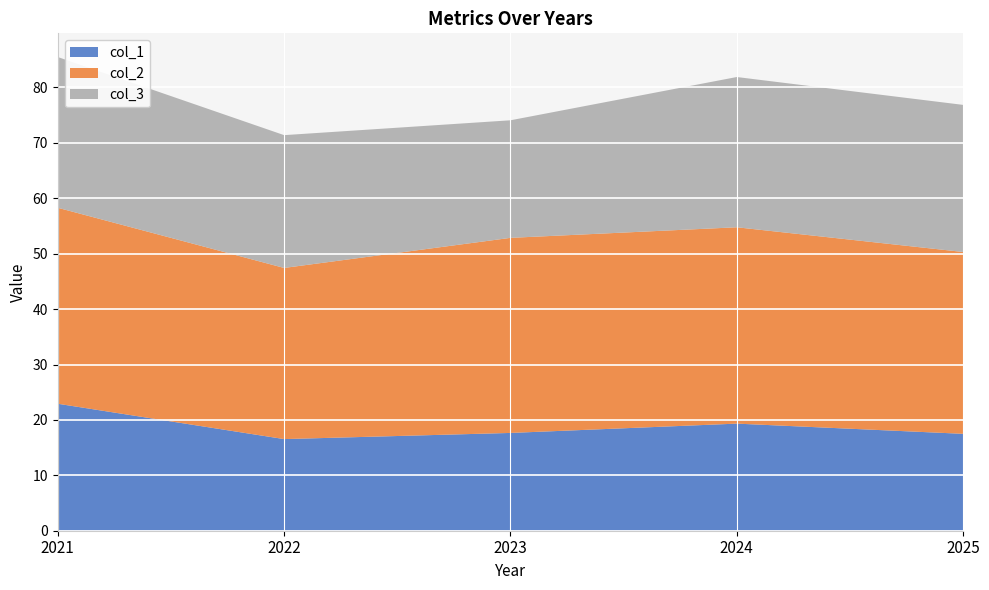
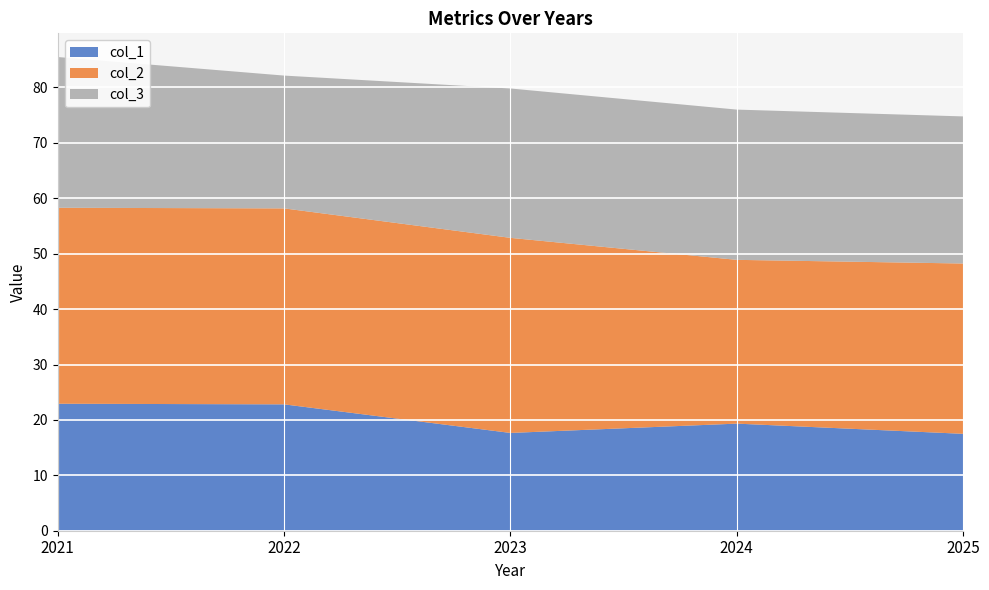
  {
    "col_1": {
      "2021": 23,
-     "2022": 17,
+     "2022": 23,
      "2023": 18,
      "2024": 19,
      "2025": 17
    },
    "col_2": {
      "2021": 35,
-     "2022": 31,
+     "2022": 35,
      "2023": 35,
-     "2024": 35,
-     "2025": 33
+     "2024": 30,
+     "2025": 31
    },
    "col_3": {
      "2021": 27,
      "2022": 24,
-     "2023": 21,
+     "2023": 27,
      "2024": 27,
      "2025": 27
    }
  }
